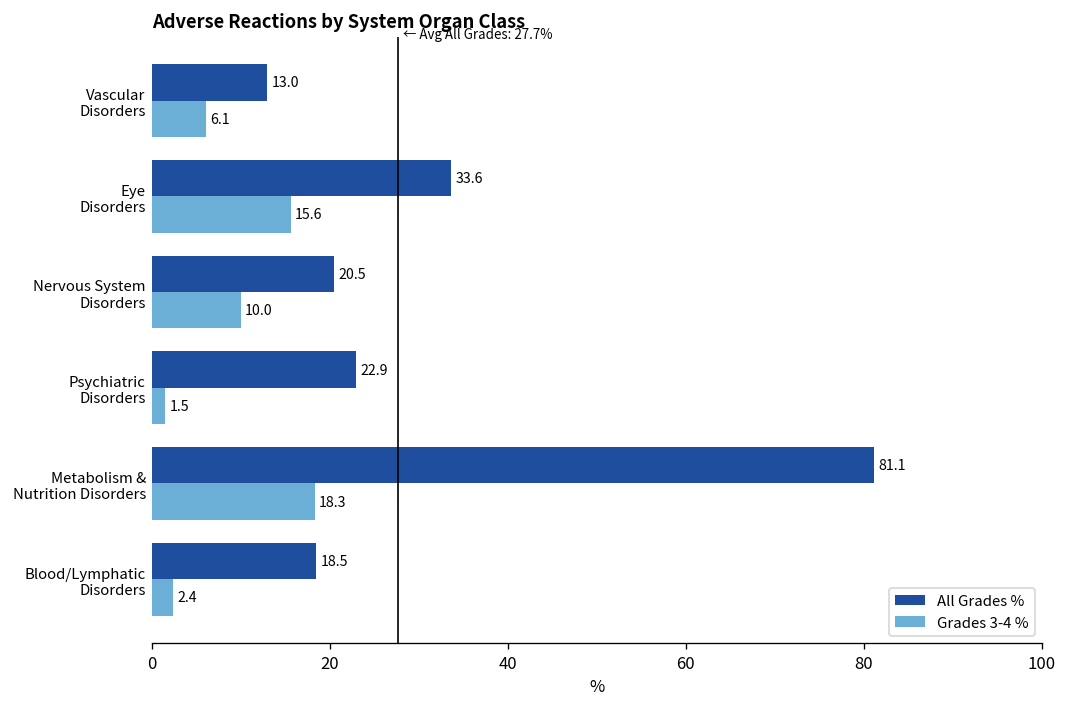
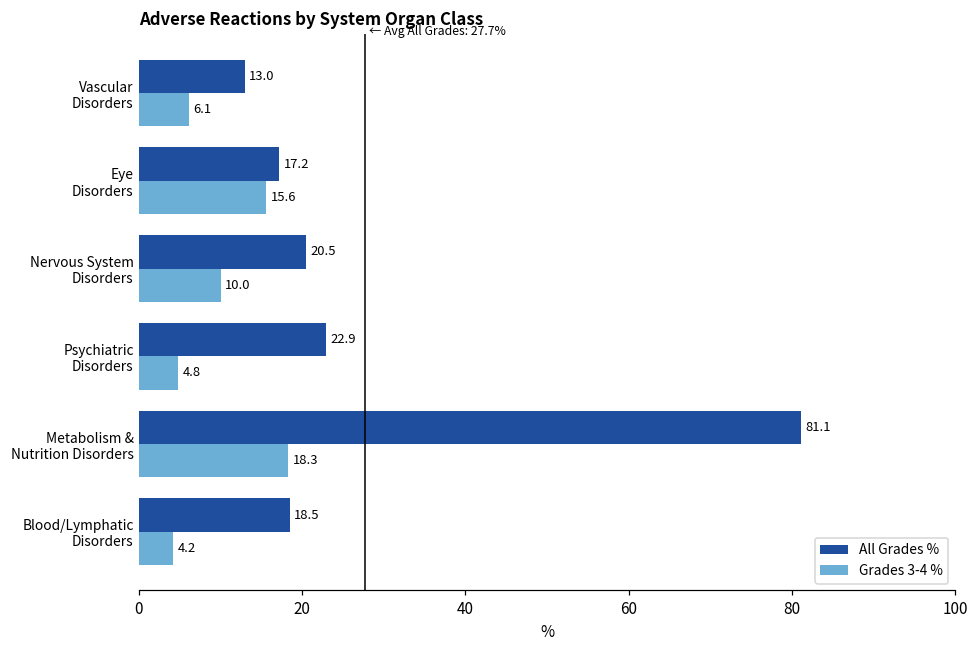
  {
    "All Grades %": {
      "Vascular Disorders": 13.0,
-     "Eye Disorders": 33.6,
+     "Eye Disorders": 17.2,
      "Nervous System Disorders": 20.5,
      "Psychiatric Disorders": 22.9,
      "Metabolism & Nutrition Disorders": 81.1,
      "Blood/Lymphatic Disorders": 18.5
    },
    "Grades 3-4 %": {
      "Vascular Disorders": 6.1,
      "Eye Disorders": 15.6,
      "Nervous System Disorders": 10.0,
-     "Psychiatric Disorders": 1.5,
+     "Psychiatric Disorders": 4.8,
      "Metabolism & Nutrition Disorders": 18.3,
-     "Blood/Lymphatic Disorders": 2.4
+     "Blood/Lymphatic Disorders": 4.2
    }
  }
